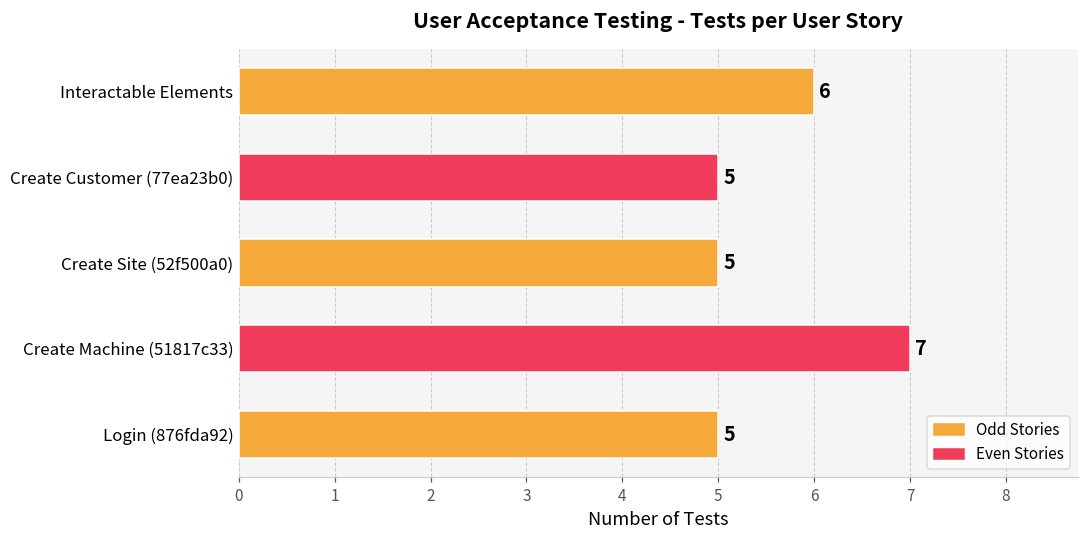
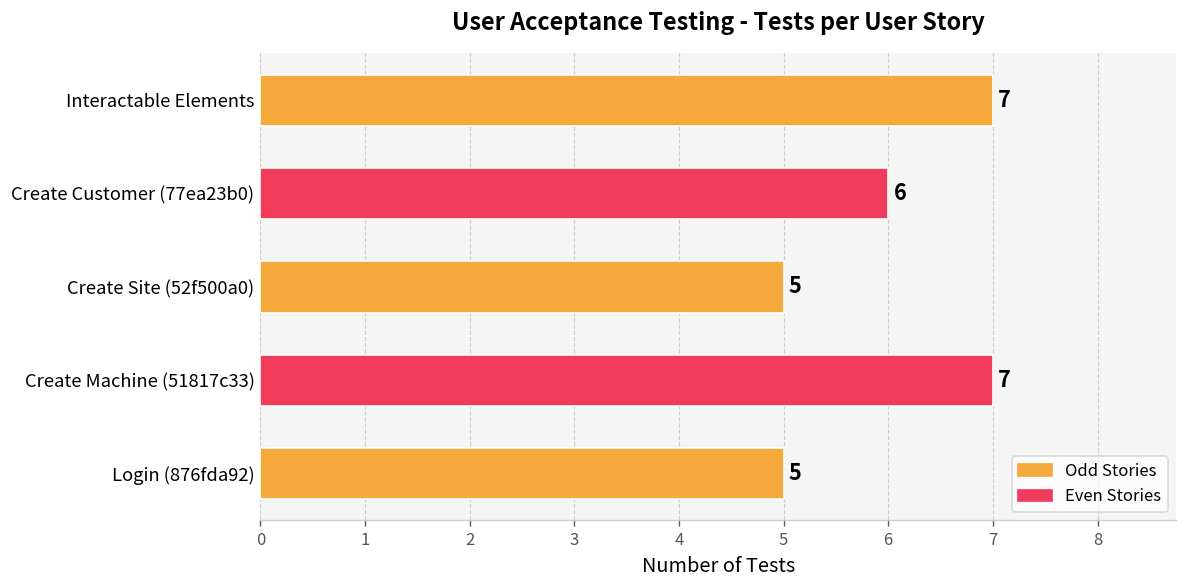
  {
-   "Interactable Elements": 6,
-   "Create Customer (77ea23b0)": 5,
+   "Interactable Elements": 7,
+   "Create Customer (77ea23b0)": 6,
    "Create Site (52f500a0)": 5,
    "Create Machine (51817c33)": 7,
    "Login (876fda92)": 5
  }
